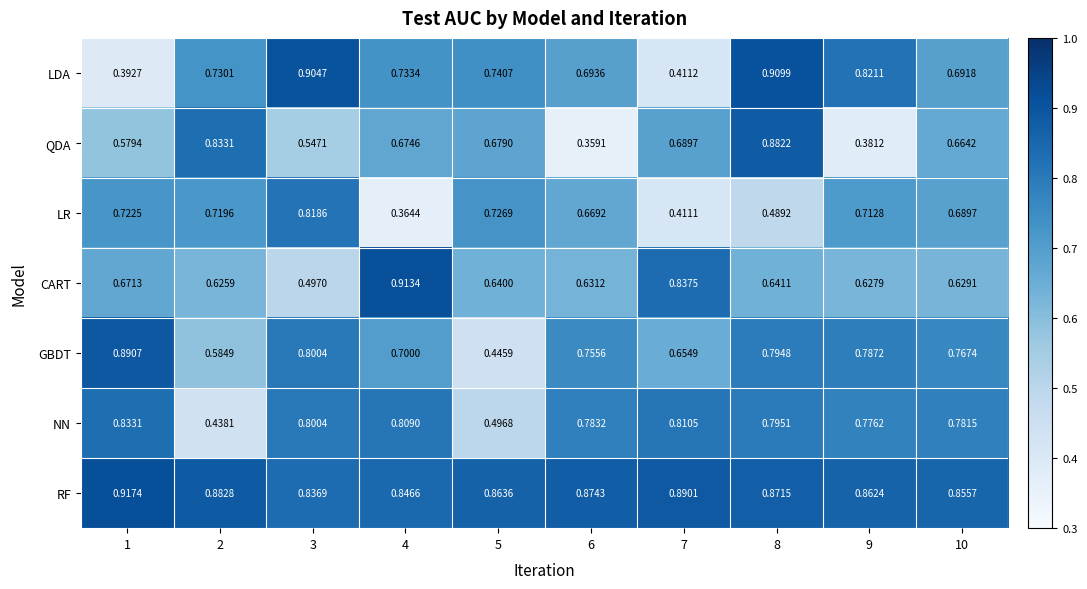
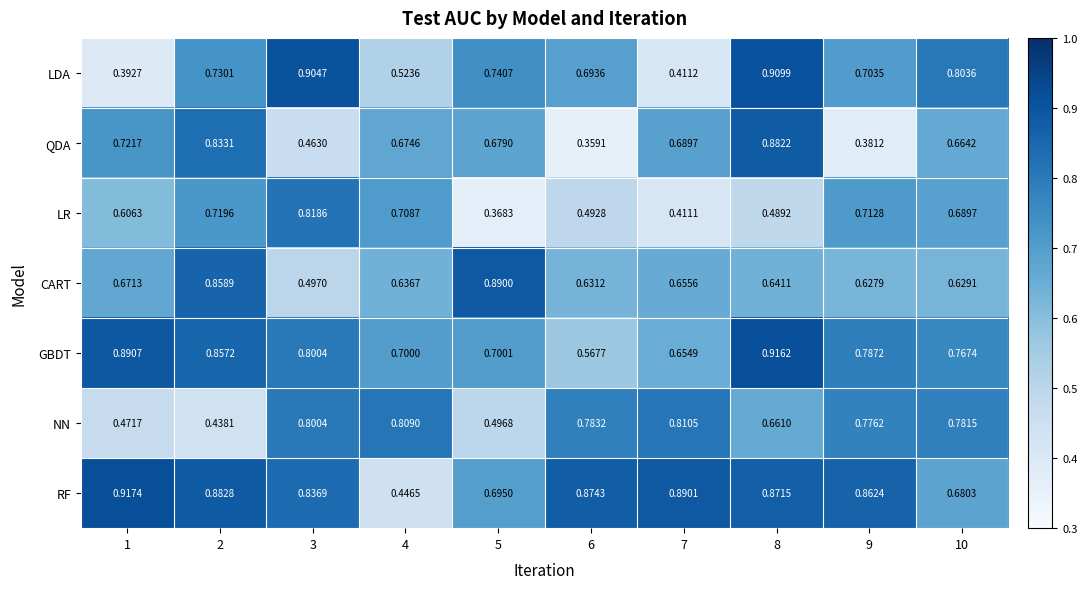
  {
    "LDA": {
      "1": 0.3927,
      "2": 0.7301,
      "3": 0.9047,
-     "4": 0.7334,
+     "4": 0.5236,
      "5": 0.7407,
      "6": 0.6936,
      "7": 0.4112,
      "8": 0.9099,
-     "9": 0.8211,
-     "10": 0.6918
+     "9": 0.7035,
+     "10": 0.8036
    },
    "QDA": {
-     "1": 0.5794,
+     "1": 0.7217,
      "2": 0.8331,
-     "3": 0.5471,
+     "3": 0.4630,
      "4": 0.6746,
      "5": 0.6790,
      "6": 0.3591,
      "7": 0.6897,
      "8": 0.8822,
      "9": 0.3812,
      "10": 0.6642
    },
    "LR": {
-     "1": 0.7225,
+     "1": 0.6063,
      "2": 0.7196,
      "3": 0.8186,
-     "4": 0.3644,
-     "5": 0.7269,
-     "6": 0.6692,
+     "4": 0.7087,
+     "5": 0.3683,
+     "6": 0.4928,
      "7": 0.4111,
      "8": 0.4892,
      "9": 0.7128,
      "10": 0.6897
    },
    "CART": {
      "1": 0.6713,
-     "2": 0.6259,
+     "2": 0.8589,
      "3": 0.4970,
-     "4": 0.9134,
-     "5": 0.6400,
+     "4": 0.6367,
+     "5": 0.8900,
      "6": 0.6312,
-     "7": 0.8375,
+     "7": 0.6556,
      "8": 0.6411,
      "9": 0.6279,
      "10": 0.6291
    },
    "GBDT": {
      "1": 0.8907,
-     "2": 0.5849,
+     "2": 0.8572,
      "3": 0.8004,
      "4": 0.7000,
-     "5": 0.4459,
-     "6": 0.7556,
+     "5": 0.7001,
+     "6": 0.5677,
      "7": 0.6549,
-     "8": 0.7948,
+     "8": 0.9162,
      "9": 0.7872,
      "10": 0.7674
    },
    "NN": {
-     "1": 0.8331,
+     "1": 0.4717,
      "2": 0.4381,
      "3": 0.8004,
      "4": 0.8090,
      "5": 0.4968,
      "6": 0.7832,
      "7": 0.8105,
-     "8": 0.7951,
+     "8": 0.6610,
      "9": 0.7762,
      "10": 0.7815
    },
    "RF": {
      "1": 0.9174,
      "2": 0.8828,
      "3": 0.8369,
-     "4": 0.8466,
-     "5": 0.8636,
+     "4": 0.4465,
+     "5": 0.6950,
      "6": 0.8743,
      "7": 0.8901,
      "8": 0.8715,
      "9": 0.8624,
-     "10": 0.8557
+     "10": 0.6803
    }
  }
